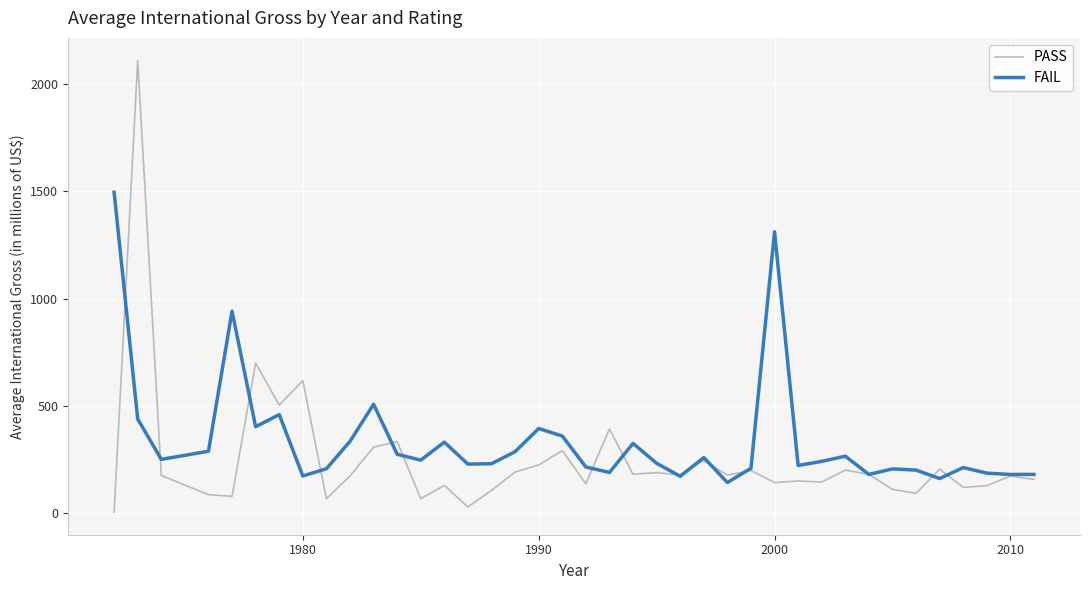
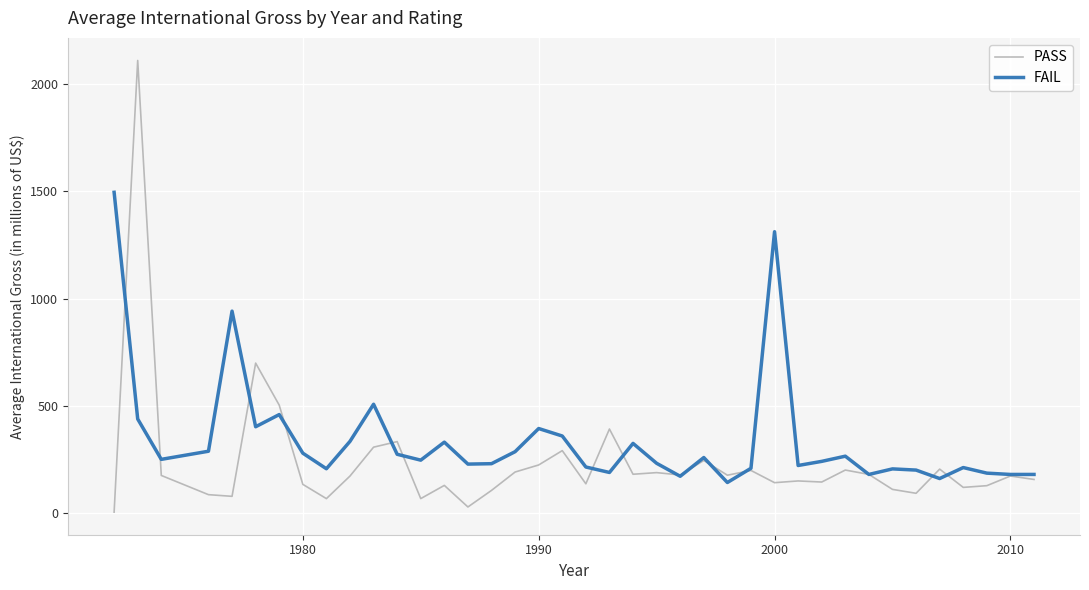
  {
    "PASS": {
-     "1980": 620,
+     "1980": 130,
      "1990": 220,
      "2000": 140
    },
    "FAIL": {
-     "1980": 170,
+     "1980": 280,
      "1990": 390,
      "2000": 1310
    }
  }
